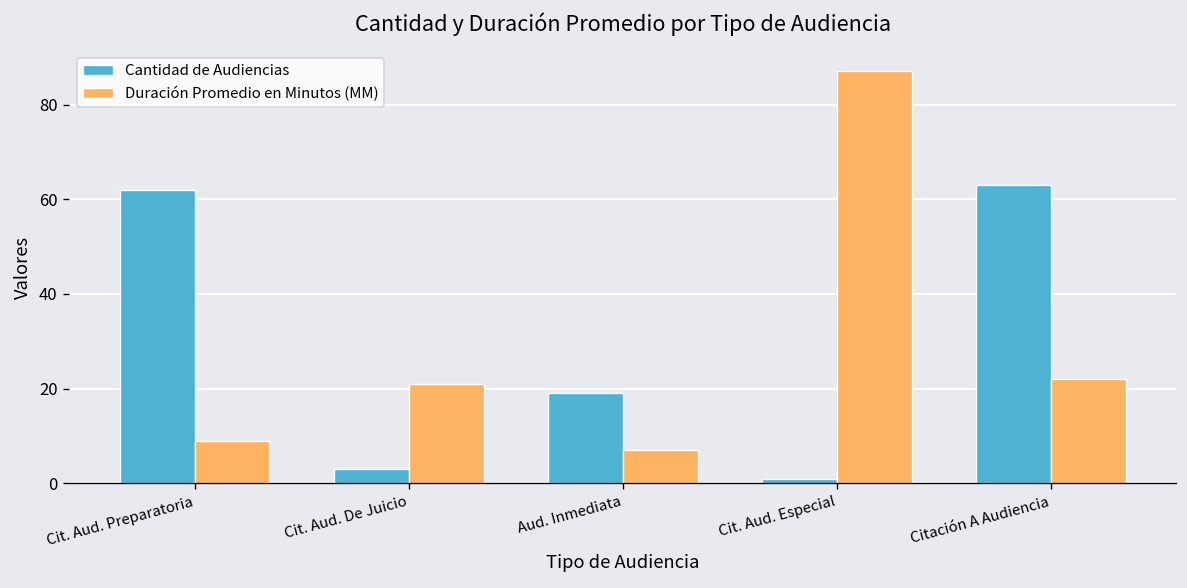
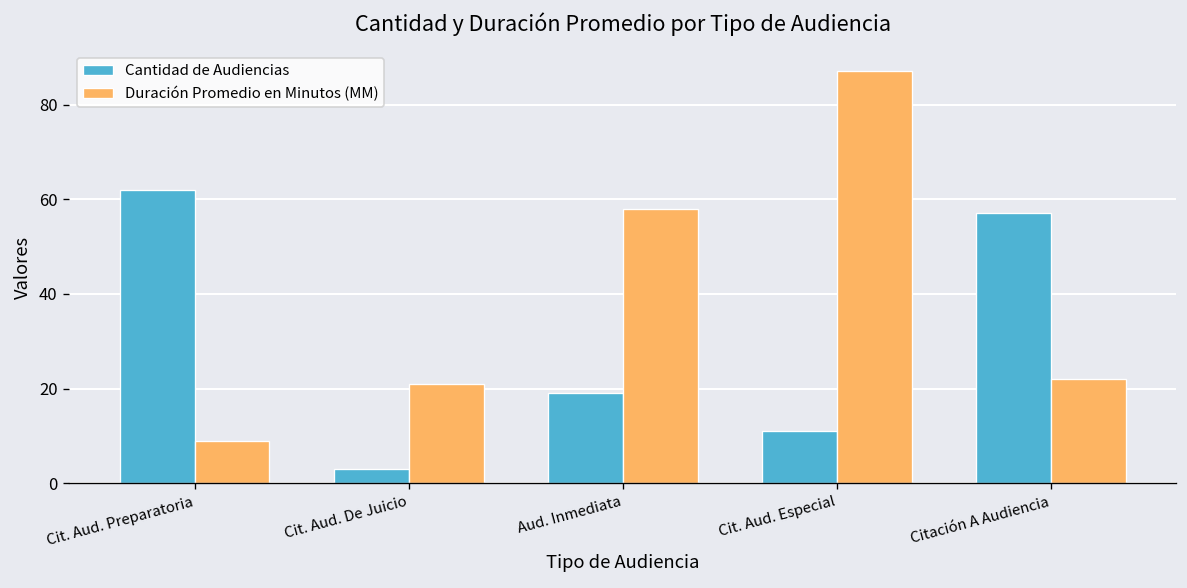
  {
    "Cantidad de Audiencias": {
      "Cit. Aud. Preparatoria": 62,
      "Cit. Aud. De Juicio": 3,
      "Aud. Inmediata": 19,
-     "Cit. Aud. Especial": 1,
-     "Citación A Audiencia": 63
+     "Cit. Aud. Especial": 11,
+     "Citación A Audiencia": 57
    },
    "Duración Promedio en Minutos (MM)": {
      "Cit. Aud. Preparatoria": 9,
      "Cit. Aud. De Juicio": 21,
-     "Aud. Inmediata": 7,
+     "Aud. Inmediata": 58,
      "Cit. Aud. Especial": 87,
      "Citación A Audiencia": 22
    }
  }
